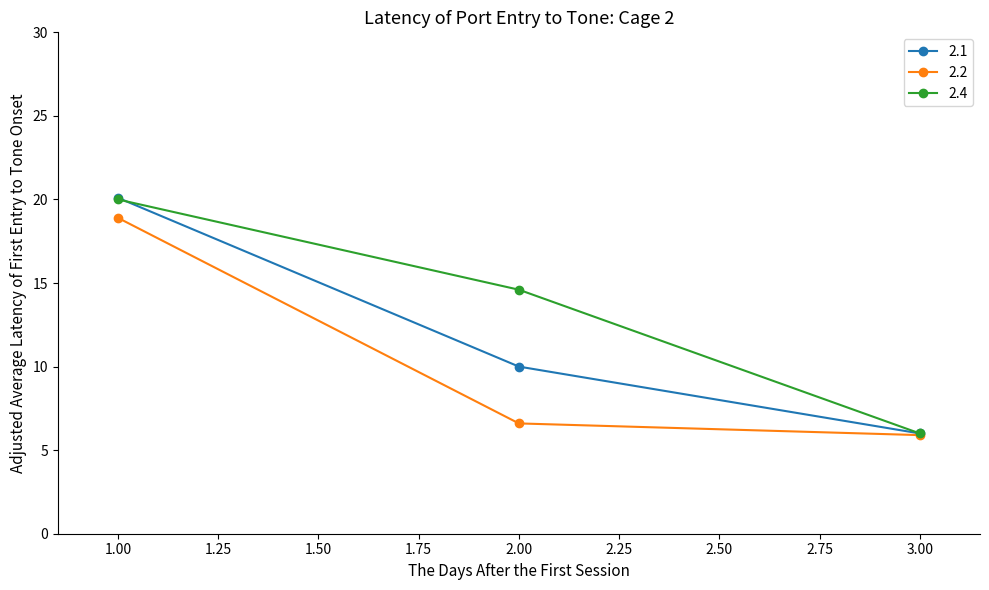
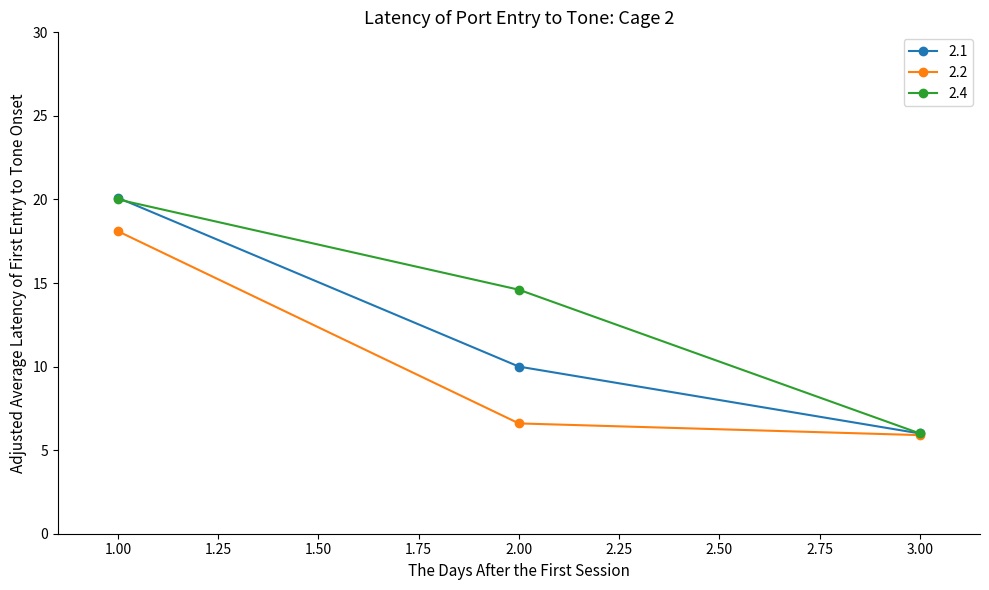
  {
    "2.1": {
      "2.00": 10.0
    },
    "2.2": {
-     "1.00": 18.9,
+     "1.00": 18.1,
      "2.00": 6.6
    },
    "2.4": {
      "2.00": 14.6
    }
  }
